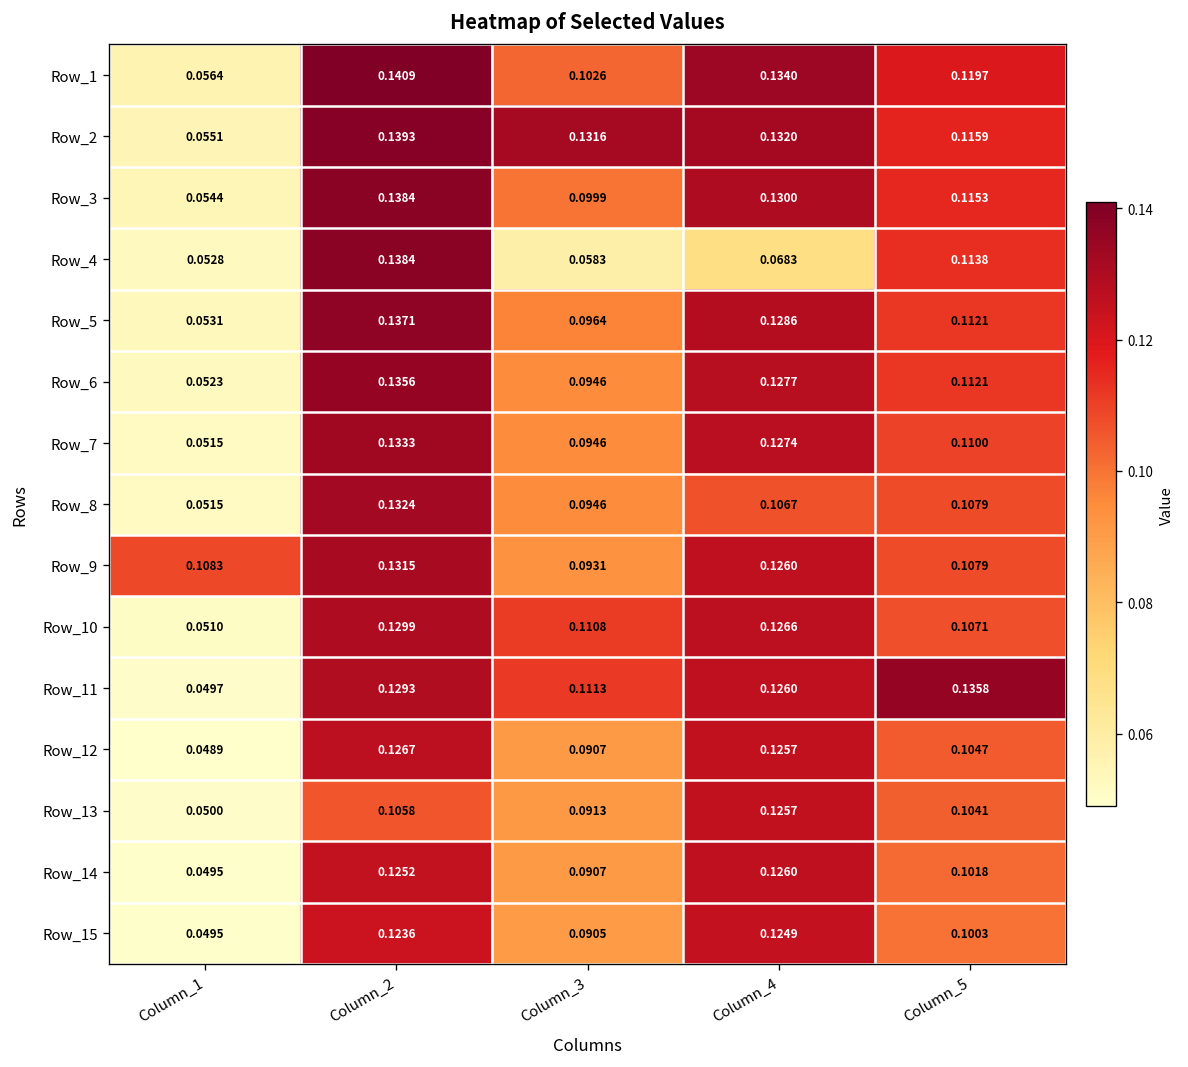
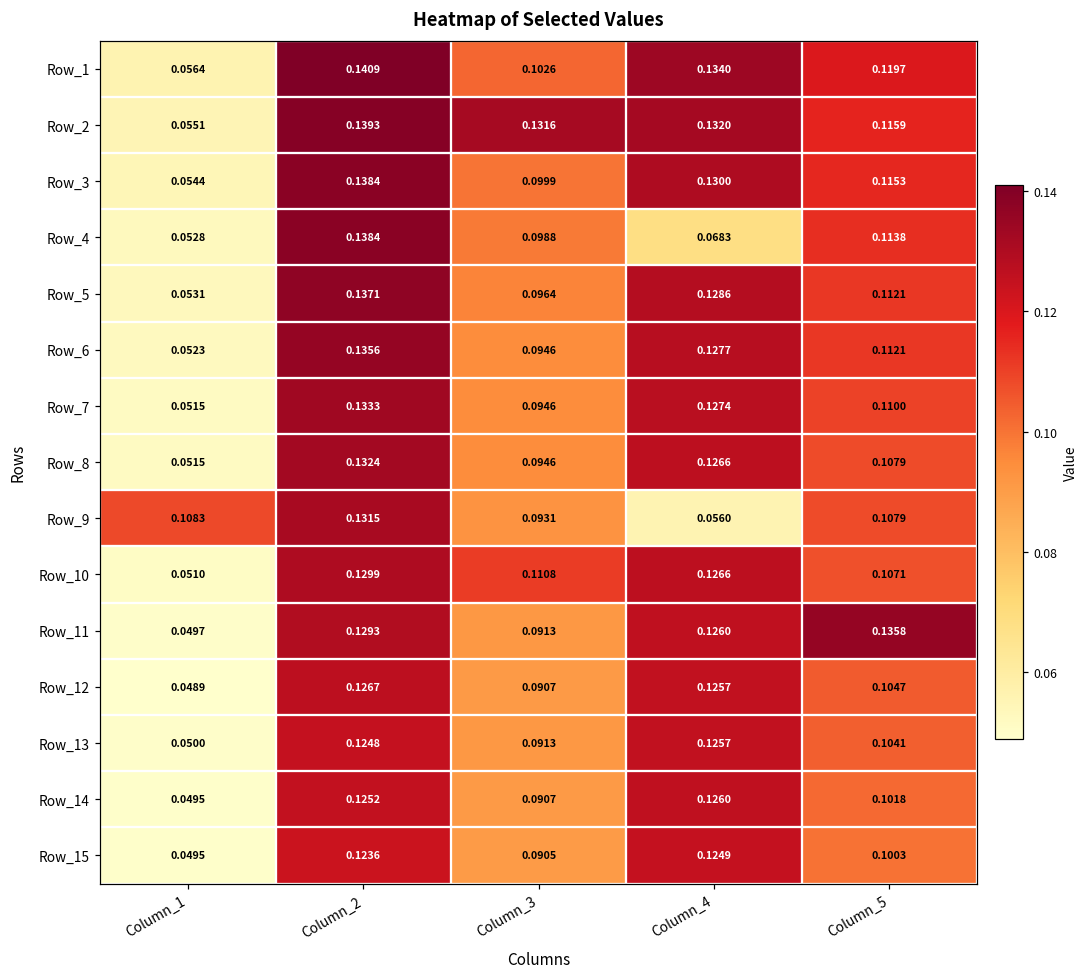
  {
    "Row_1": {
      "Column_1": 0.0564,
      "Column_2": 0.1409,
      "Column_3": 0.1026,
      "Column_4": 0.1340,
      "Column_5": 0.1197
    },
    "Row_2": {
      "Column_1": 0.0551,
      "Column_2": 0.1393,
      "Column_3": 0.1316,
      "Column_4": 0.1320,
      "Column_5": 0.1159
    },
    "Row_3": {
      "Column_1": 0.0544,
      "Column_2": 0.1384,
      "Column_3": 0.0999,
      "Column_4": 0.1300,
      "Column_5": 0.1153
    },
    "Row_4": {
      "Column_1": 0.0528,
      "Column_2": 0.1384,
-     "Column_3": 0.0583,
+     "Column_3": 0.0988,
      "Column_4": 0.0683,
      "Column_5": 0.1138
    },
    "Row_5": {
      "Column_1": 0.0531,
      "Column_2": 0.1371,
      "Column_3": 0.0964,
      "Column_4": 0.1286,
      "Column_5": 0.1121
    },
    "Row_6": {
      "Column_1": 0.0523,
      "Column_2": 0.1356,
      "Column_3": 0.0946,
      "Column_4": 0.1277,
      "Column_5": 0.1121
    },
    "Row_7": {
      "Column_1": 0.0515,
      "Column_2": 0.1333,
      "Column_3": 0.0946,
      "Column_4": 0.1274,
      "Column_5": 0.1100
    },
    "Row_8": {
      "Column_1": 0.0515,
      "Column_2": 0.1324,
      "Column_3": 0.0946,
-     "Column_4": 0.1067,
+     "Column_4": 0.1266,
      "Column_5": 0.1079
    },
    "Row_9": {
      "Column_1": 0.1083,
      "Column_2": 0.1315,
      "Column_3": 0.0931,
-     "Column_4": 0.1260,
+     "Column_4": 0.0560,
      "Column_5": 0.1079
    },
    "Row_10": {
      "Column_1": 0.0510,
      "Column_2": 0.1299,
      "Column_3": 0.1108,
      "Column_4": 0.1266,
      "Column_5": 0.1071
    },
    "Row_11": {
      "Column_1": 0.0497,
      "Column_2": 0.1293,
-     "Column_3": 0.1113,
+     "Column_3": 0.0913,
      "Column_4": 0.1260,
      "Column_5": 0.1358
    },
    "Row_12": {
      "Column_1": 0.0489,
      "Column_2": 0.1267,
      "Column_3": 0.0907,
      "Column_4": 0.1257,
      "Column_5": 0.1047
    },
    "Row_13": {
      "Column_1": 0.0500,
-     "Column_2": 0.1058,
+     "Column_2": 0.1248,
      "Column_3": 0.0913,
      "Column_4": 0.1257,
      "Column_5": 0.1041
    },
    "Row_14": {
      "Column_1": 0.0495,
      "Column_2": 0.1252,
      "Column_3": 0.0907,
      "Column_4": 0.1260,
      "Column_5": 0.1018
    },
    "Row_15": {
      "Column_1": 0.0495,
      "Column_2": 0.1236,
      "Column_3": 0.0905,
      "Column_4": 0.1249,
      "Column_5": 0.1003
    }
  }
